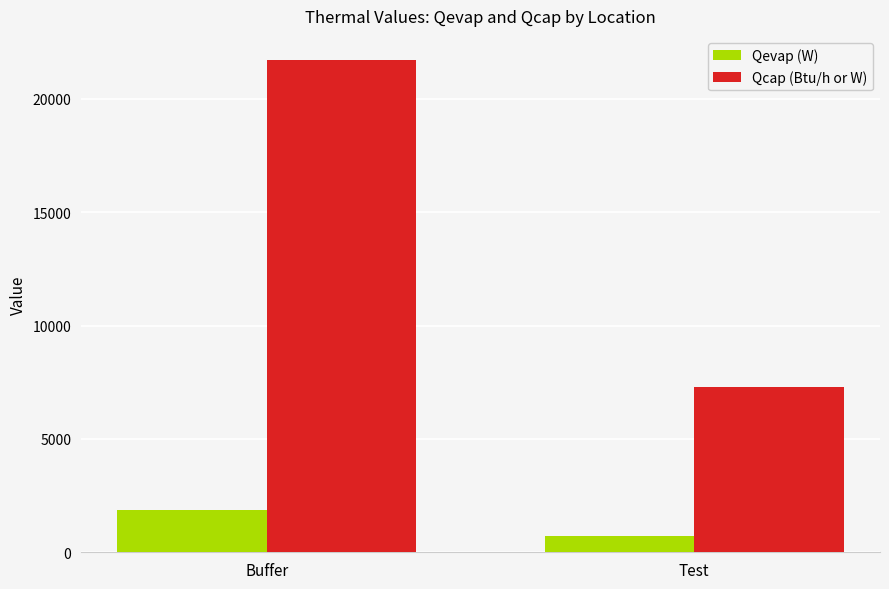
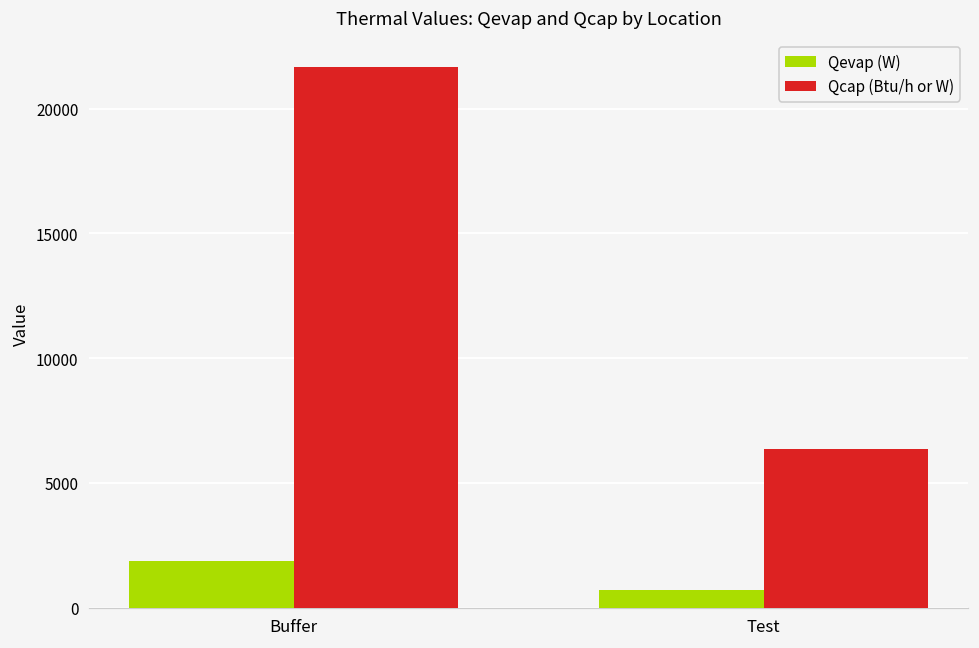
  {
    "Qevap (W)": {
      "Buffer": 1900,
      "Test": 700
    },
    "Qcap (Btu/h or W)": {
      "Buffer": 21700,
-     "Test": 7300
+     "Test": 6300
    }
  }
